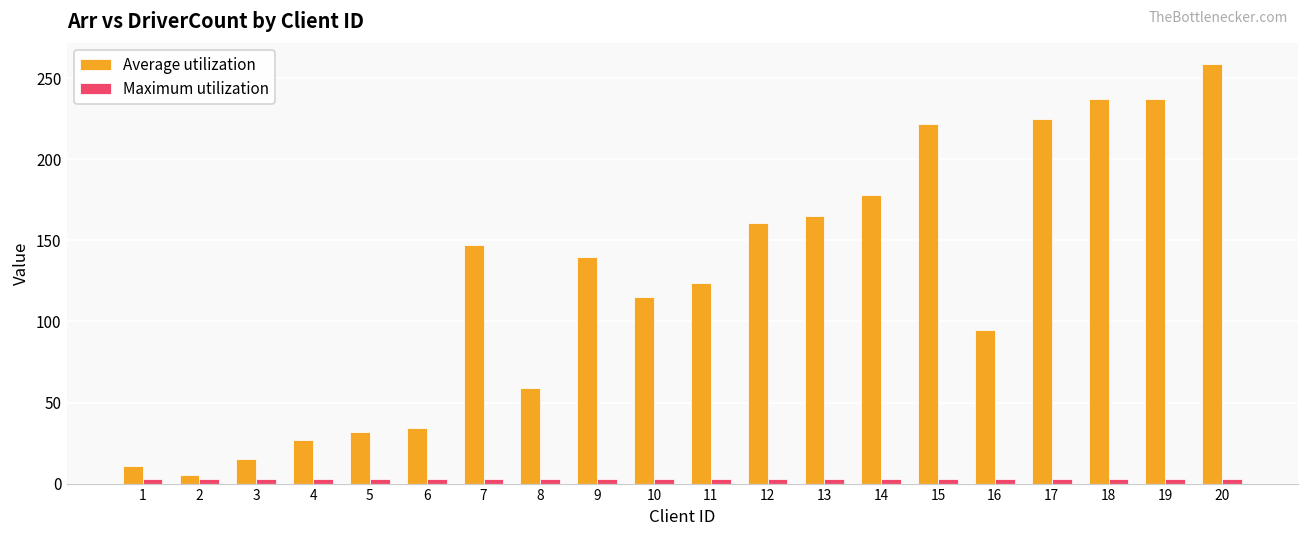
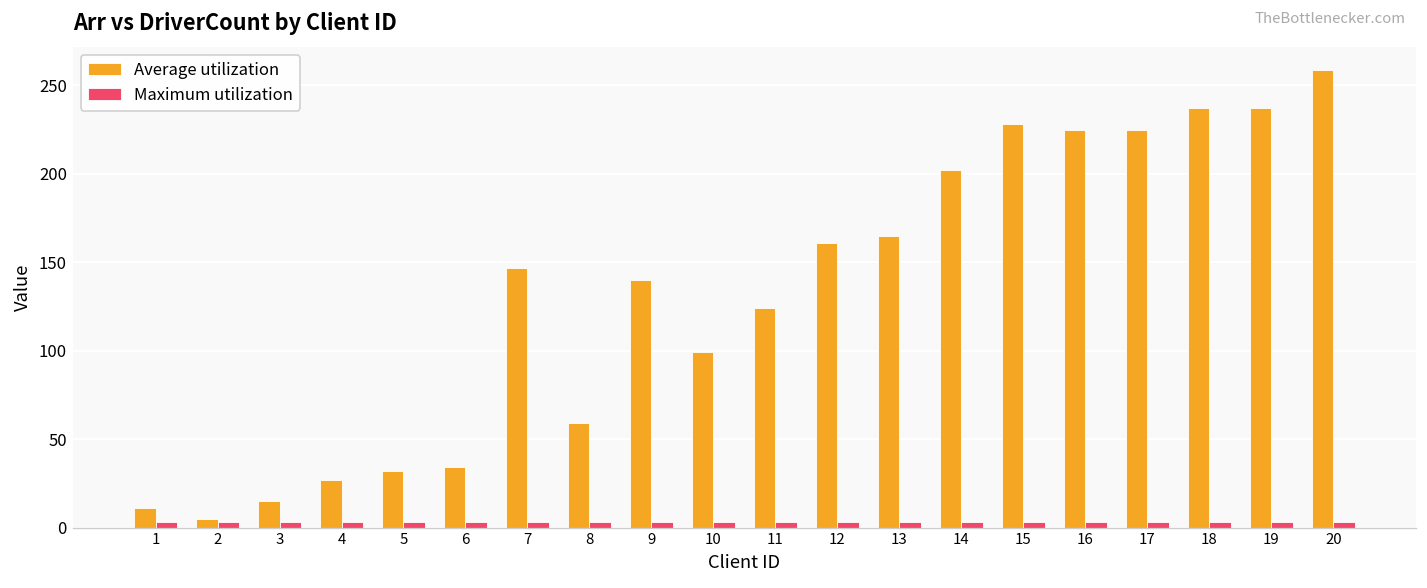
  {
    "Average utilization": {
      "1": 11,
      "2": 5,
      "3": 15,
      "4": 27,
      "5": 32,
      "6": 34,
      "7": 147,
      "8": 59,
      "9": 140,
-     "10": 115,
+     "10": 99,
      "11": 124,
      "12": 161,
      "13": 165,
-     "14": 178,
-     "15": 222,
-     "16": 95,
+     "14": 202,
+     "15": 228,
+     "16": 225,
      "17": 225,
      "18": 237,
      "19": 237,
      "20": 259
    },
    "Maximum utilization": {
      "1": 3,
      "2": 3,
      "3": 3,
      "4": 3,
      "5": 3,
      "6": 3,
      "7": 3,
      "8": 3,
      "9": 3,
      "10": 3,
      "11": 3,
      "12": 3,
      "13": 3,
      "14": 3,
      "15": 3,
      "16": 3,
      "17": 3,
      "18": 3,
      "19": 3,
      "20": 3
    }
  }
